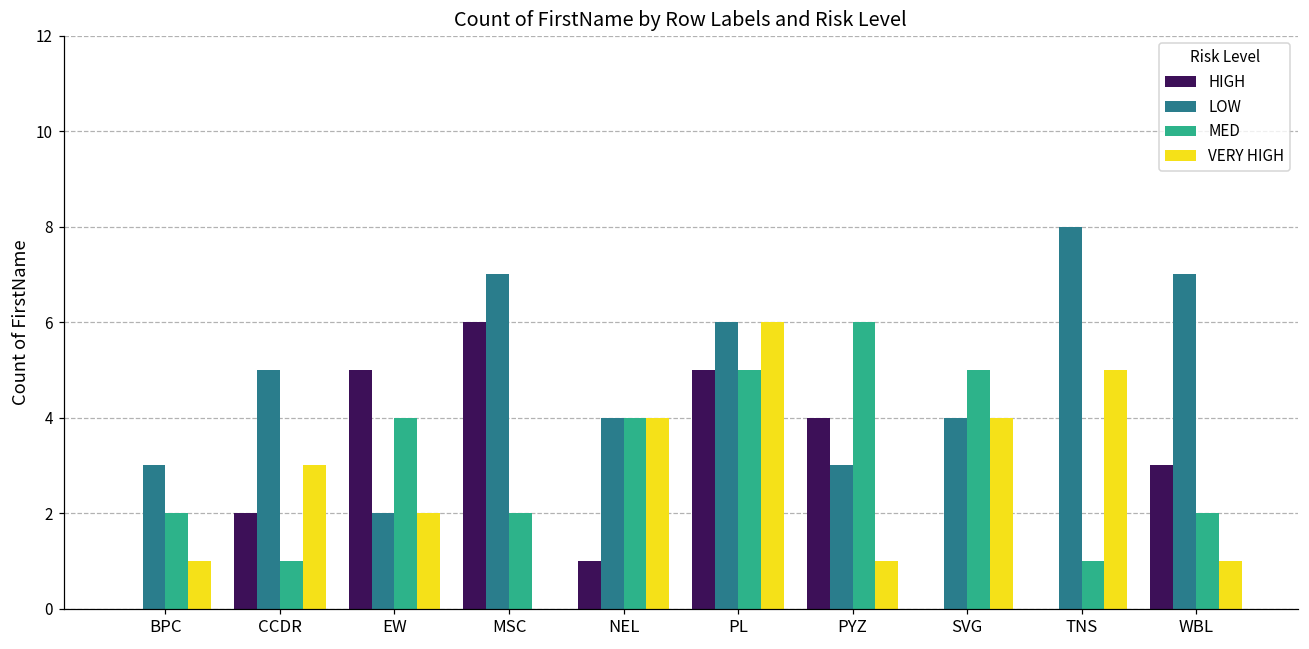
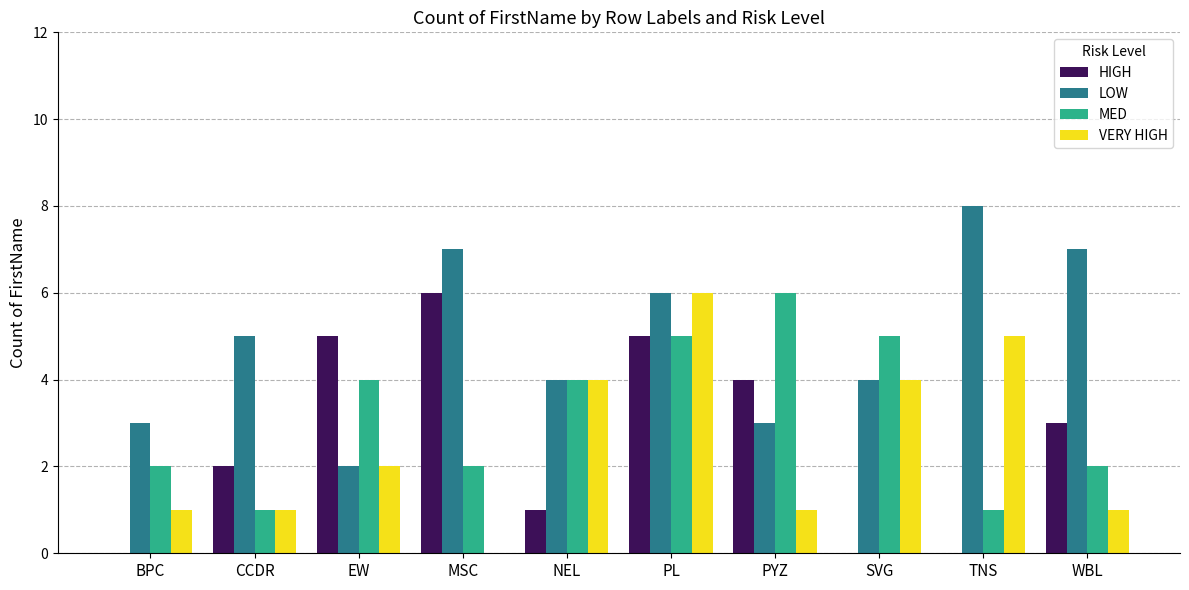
  {
    "HIGH": {
      "BPC": 0,
      "CCDR": 2,
      "EW": 5,
      "MSC": 6,
      "NEL": 1,
      "PL": 5,
      "PYZ": 4,
      "SVG": 0,
      "TNS": 0,
      "WBL": 3
    },
    "VERY HIGH": {
      "BPC": 1,
-     "CCDR": 3,
+     "CCDR": 1,
      "EW": 2,
      "MSC": 0,
      "NEL": 4,
      "PL": 6,
      "PYZ": 1,
      "SVG": 4,
      "TNS": 5,
      "WBL": 1
    }
  }
